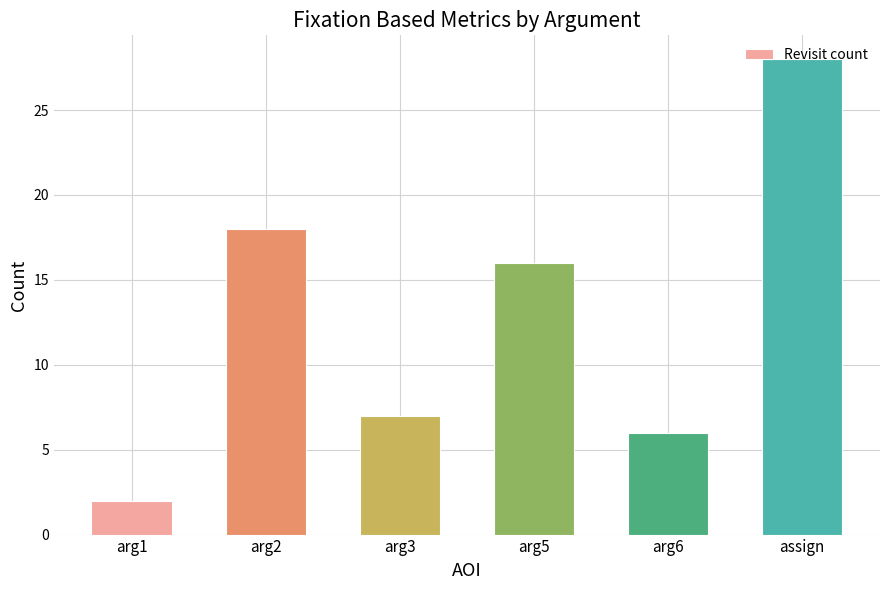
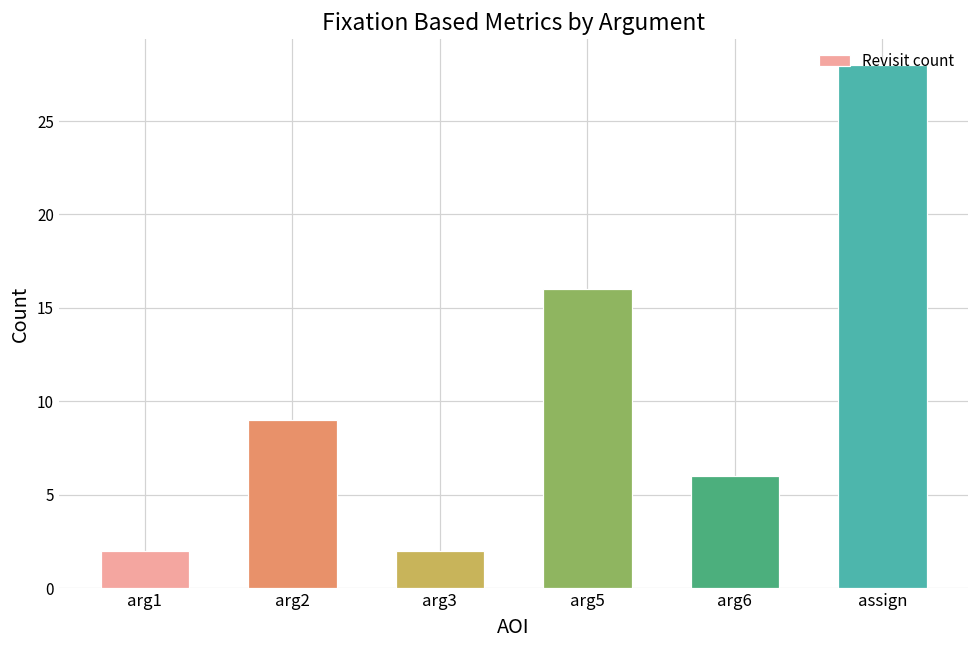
  {
    "arg1": 2,
-   "arg2": 18,
-   "arg3": 7,
+   "arg2": 9,
+   "arg3": 2,
    "arg5": 16,
    "arg6": 6,
    "assign": 28
  }
